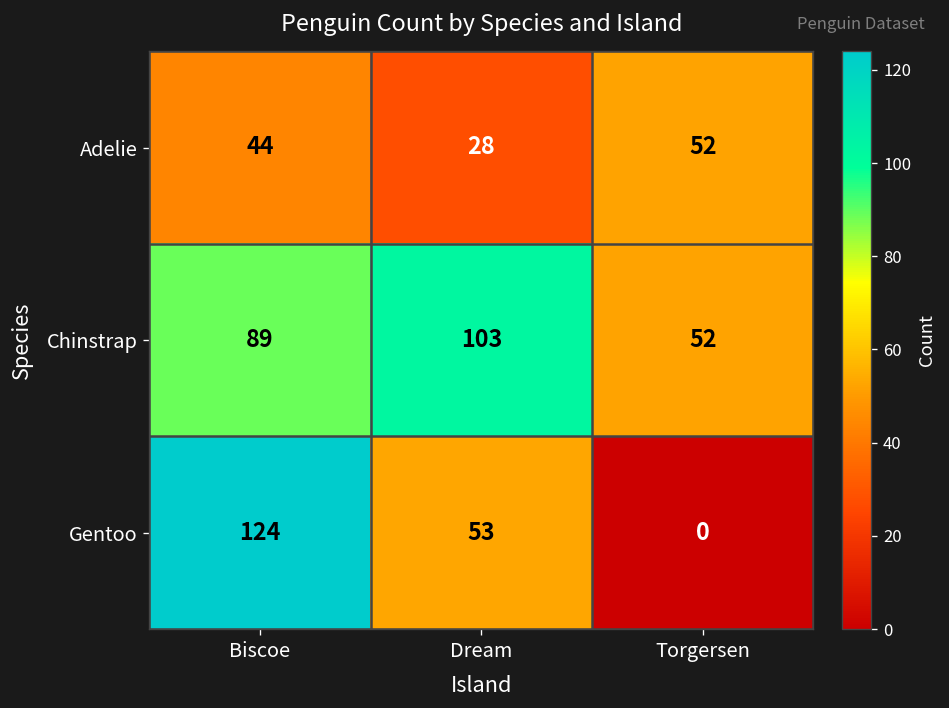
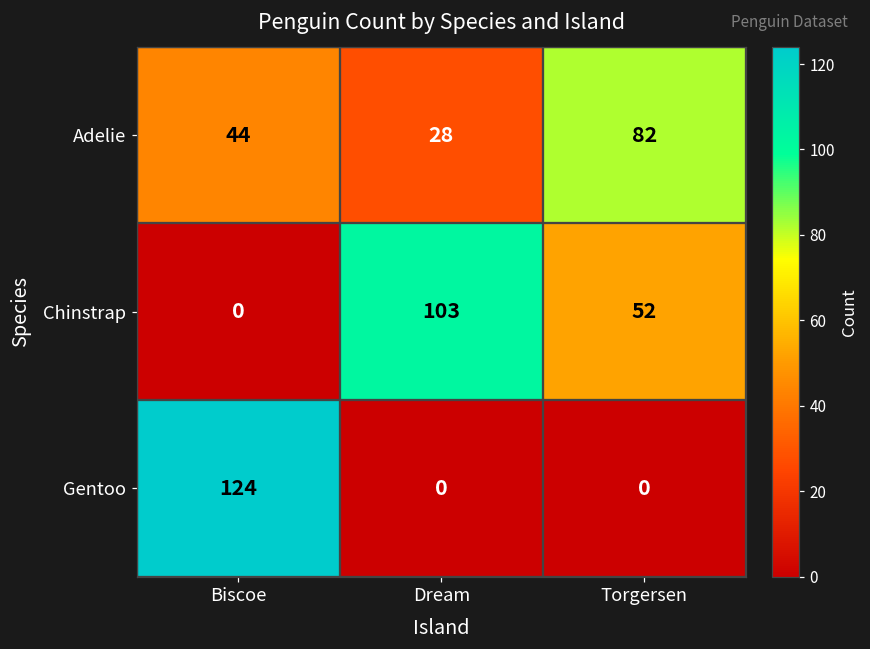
  {
    "Adelie": {
      "Biscoe": 44,
      "Dream": 28,
-     "Torgersen": 52
+     "Torgersen": 82
    },
    "Chinstrap": {
-     "Biscoe": 89,
+     "Biscoe": 0,
      "Dream": 103,
      "Torgersen": 52
    },
    "Gentoo": {
      "Biscoe": 124,
-     "Dream": 53,
+     "Dream": 0,
      "Torgersen": 0
    }
  }
